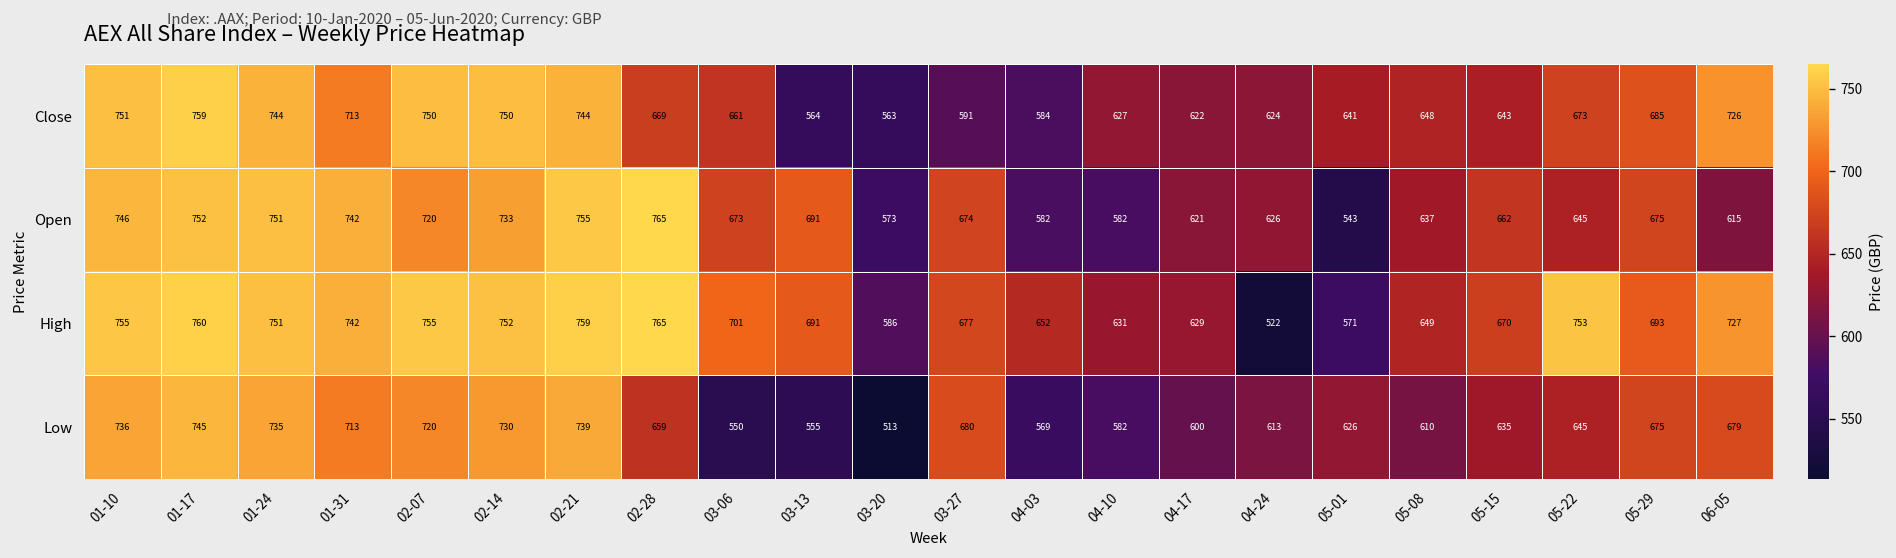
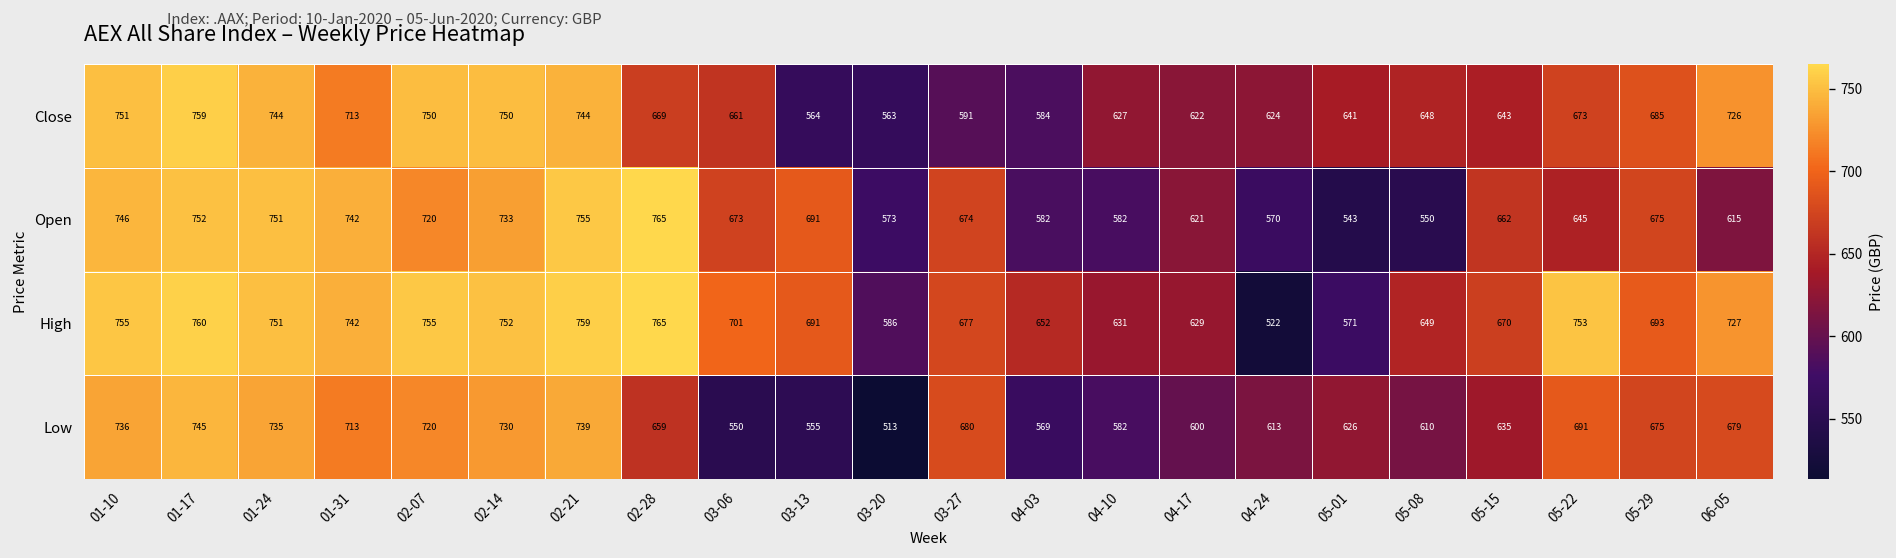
  {
    "Close": {
      "01-10": 751,
      "01-17": 759,
      "01-24": 744,
      "01-31": 713,
      "02-07": 750,
      "02-14": 750,
      "02-21": 744,
      "02-28": 669,
      "03-06": 661,
      "03-13": 564,
      "03-20": 563,
      "03-27": 591,
      "04-03": 584,
      "04-10": 627,
      "04-17": 622,
      "04-24": 624,
      "05-01": 641,
      "05-08": 648,
      "05-15": 643,
      "05-22": 673,
      "05-29": 685,
      "06-05": 726
    },
    "Open": {
      "01-10": 746,
      "01-17": 752,
      "01-24": 751,
      "01-31": 742,
      "02-07": 720,
      "02-14": 733,
      "02-21": 755,
      "02-28": 765,
      "03-06": 673,
      "03-13": 691,
      "03-20": 573,
      "03-27": 674,
      "04-03": 582,
      "04-10": 582,
      "04-17": 621,
-     "04-24": 626,
+     "04-24": 570,
      "05-01": 543,
-     "05-08": 637,
+     "05-08": 550,
      "05-15": 662,
      "05-22": 645,
      "05-29": 675,
      "06-05": 615
    },
    "High": {
      "01-10": 755,
      "01-17": 760,
      "01-24": 751,
      "01-31": 742,
      "02-07": 755,
      "02-14": 752,
      "02-21": 759,
      "02-28": 765,
      "03-06": 701,
      "03-13": 691,
      "03-20": 586,
      "03-27": 677,
      "04-03": 652,
      "04-10": 631,
      "04-17": 629,
      "04-24": 522,
      "05-01": 571,
      "05-08": 649,
      "05-15": 670,
      "05-22": 753,
      "05-29": 693,
      "06-05": 727
    },
    "Low": {
      "01-10": 736,
      "01-17": 745,
      "01-24": 735,
      "01-31": 713,
      "02-07": 720,
      "02-14": 730,
      "02-21": 739,
      "02-28": 659,
      "03-06": 550,
      "03-13": 555,
      "03-20": 513,
      "03-27": 680,
      "04-03": 569,
      "04-10": 582,
      "04-17": 600,
      "04-24": 613,
      "05-01": 626,
      "05-08": 610,
      "05-15": 635,
-     "05-22": 645,
+     "05-22": 691,
      "05-29": 675,
      "06-05": 679
    }
  }
